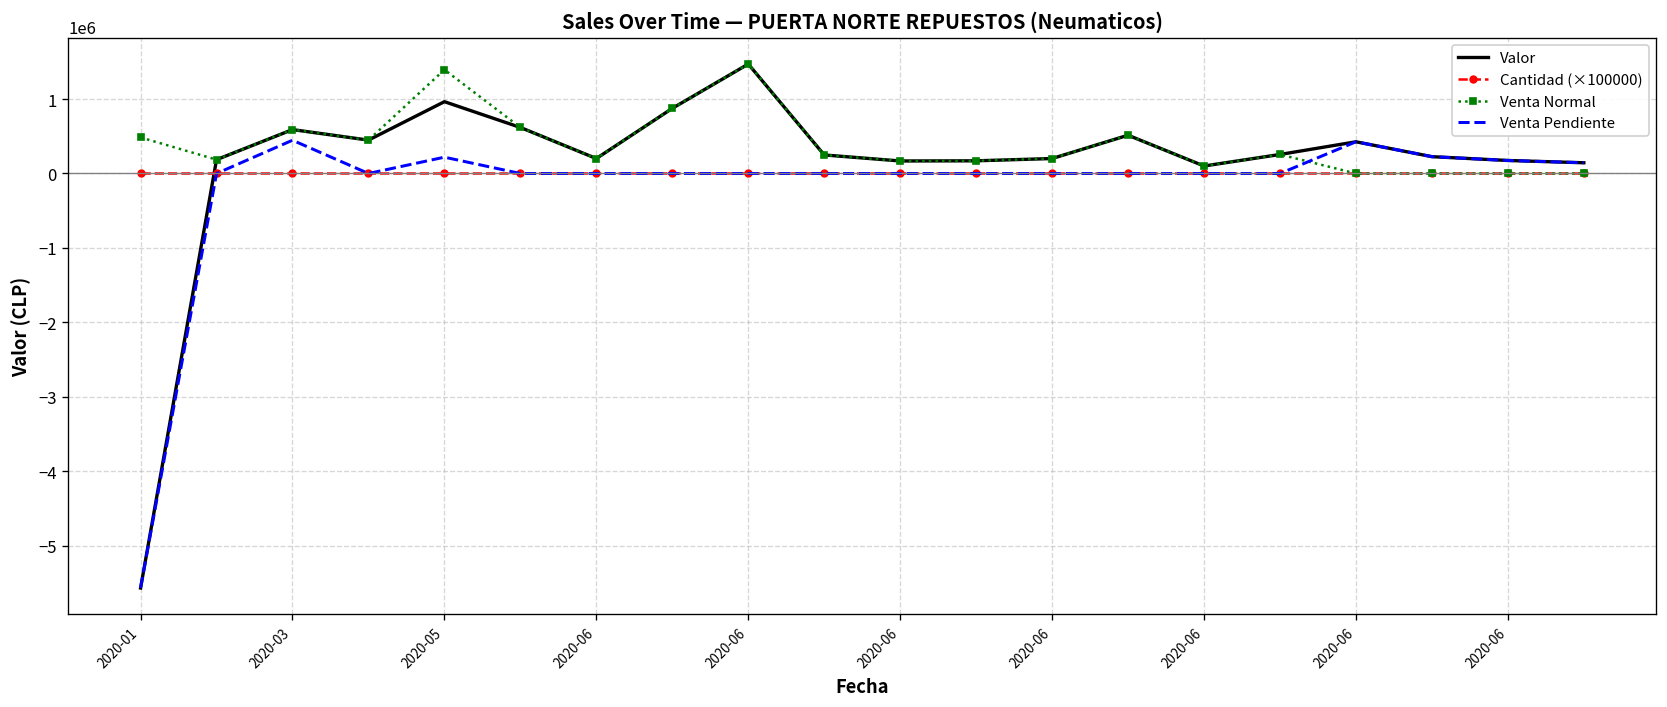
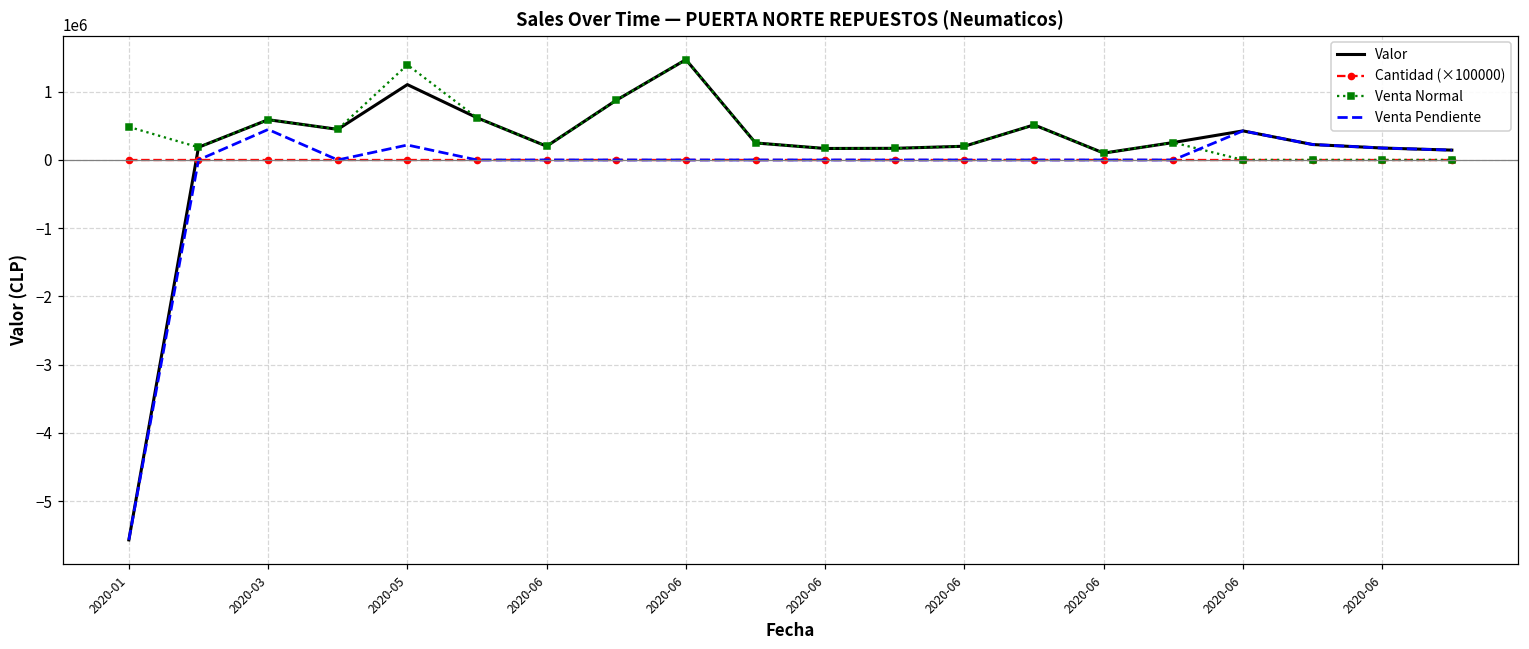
  {
    "Valor": {
-     "2020-05": 1000000
+     "2020-05": 1100000
    },
    "Cantidad (×100000)": {
      "2020-01": 0,
      "2020-03": 0,
      "2020-05": 0
    },
    "Venta Normal": {
      "2020-01": 500000,
      "2020-05": 1400000
    },
    "Venta Pendiente": {
      "2020-03": 400000,
      "2020-05": 200000
    }
  }
